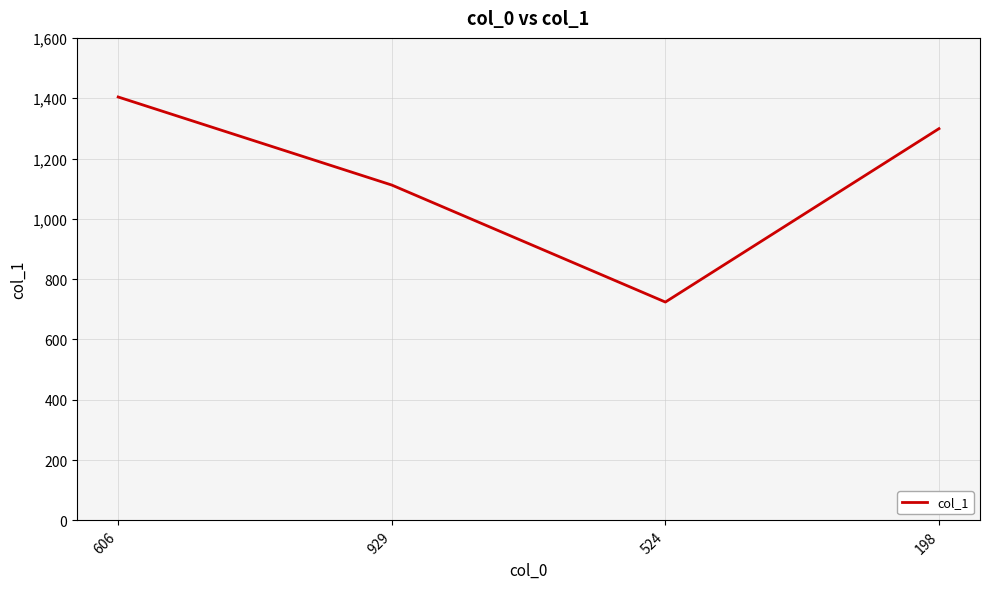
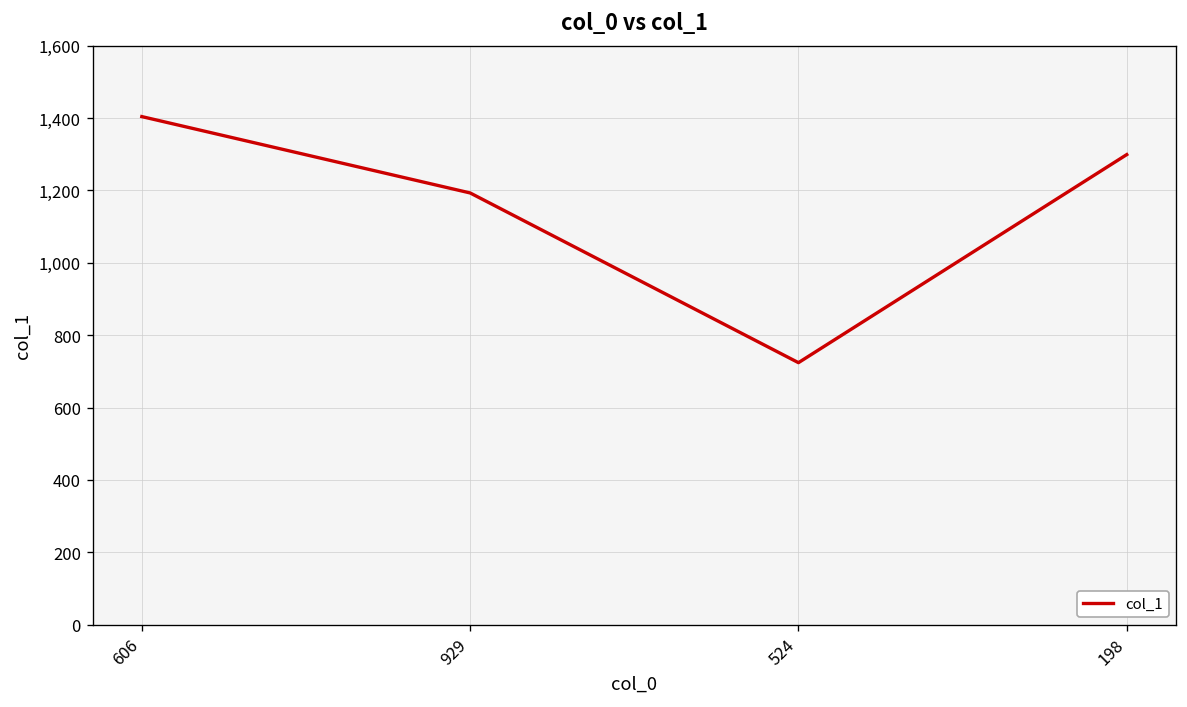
  {
    "606": "1,400",
-   "929": "1,110",
+   "929": "1,190",
    "524": "720",
    "198": "1,300"
  }
